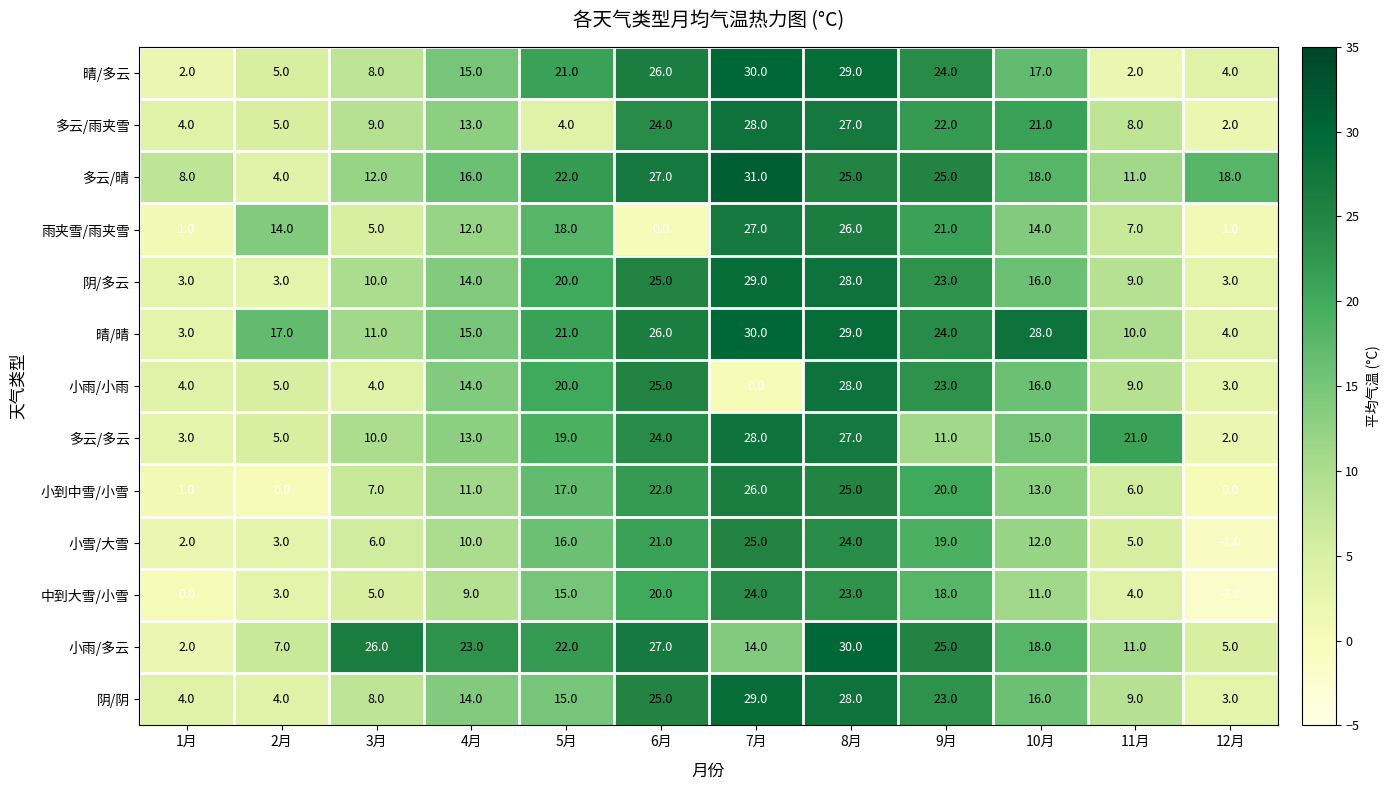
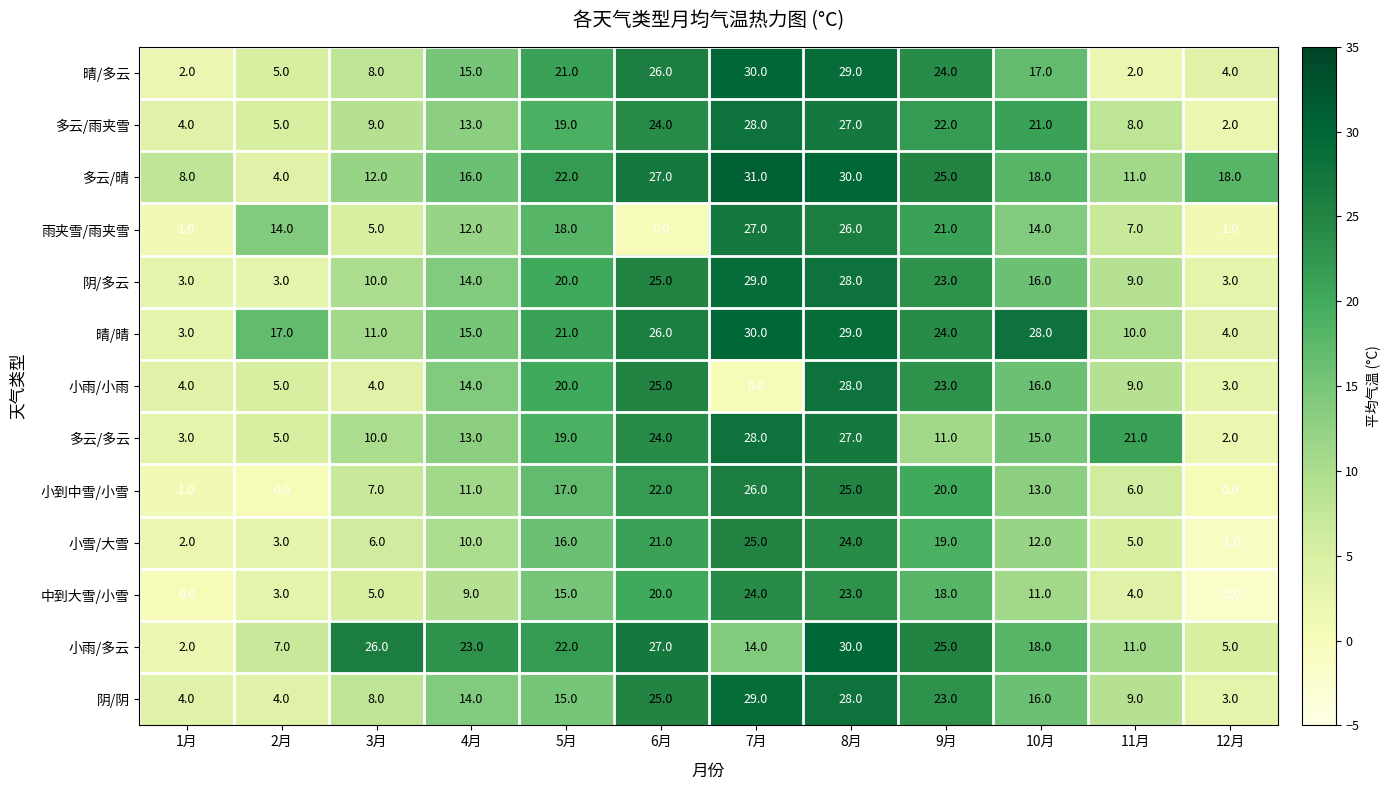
  {
    "晴/多云": {
      "1月": 2.0,
      "2月": 5.0,
      "3月": 8.0,
      "4月": 15.0,
      "5月": 21.0,
      "6月": 26.0,
      "7月": 30.0,
      "8月": 29.0,
      "9月": 24.0,
      "10月": 17.0,
      "11月": 2.0,
      "12月": 4.0
    },
    "多云/雨夹雪": {
      "1月": 4.0,
      "2月": 5.0,
      "3月": 9.0,
      "4月": 13.0,
-     "5月": 4.0,
+     "5月": 19.0,
      "6月": 24.0,
      "7月": 28.0,
      "8月": 27.0,
      "9月": 22.0,
      "10月": 21.0,
      "11月": 8.0,
      "12月": 2.0
    },
    "多云/晴": {
      "1月": 8.0,
      "2月": 4.0,
      "3月": 12.0,
      "4月": 16.0,
      "5月": 22.0,
      "6月": 27.0,
      "7月": 31.0,
-     "8月": 25.0,
+     "8月": 30.0,
      "9月": 25.0,
      "10月": 18.0,
      "11月": 11.0,
      "12月": 18.0
    },
    "雨夹雪/雨夹雪": {
      "1月": 1.0,
      "2月": 14.0,
      "3月": 5.0,
      "4月": 12.0,
      "5月": 18.0,
      "6月": 0.0,
      "7月": 27.0,
      "8月": 26.0,
      "9月": 21.0,
      "10月": 14.0,
      "11月": 7.0,
      "12月": 1.0
    },
    "阴/多云": {
      "1月": 3.0,
      "2月": 3.0,
      "3月": 10.0,
      "4月": 14.0,
      "5月": 20.0,
      "6月": 25.0,
      "7月": 29.0,
      "8月": 28.0,
      "9月": 23.0,
      "10月": 16.0,
      "11月": 9.0,
      "12月": 3.0
    },
    "晴/晴": {
      "1月": 3.0,
      "2月": 17.0,
      "3月": 11.0,
      "4月": 15.0,
      "5月": 21.0,
      "6月": 26.0,
      "7月": 30.0,
      "8月": 29.0,
      "9月": 24.0,
      "10月": 28.0,
      "11月": 10.0,
      "12月": 4.0
    },
    "小雨/小雨": {
      "1月": 4.0,
      "2月": 5.0,
      "3月": 4.0,
      "4月": 14.0,
      "5月": 20.0,
      "6月": 25.0,
      "7月": 0.0,
      "8月": 28.0,
      "9月": 23.0,
      "10月": 16.0,
      "11月": 9.0,
      "12月": 3.0
    },
    "多云/多云": {
      "1月": 3.0,
      "2月": 5.0,
      "3月": 10.0,
      "4月": 13.0,
      "5月": 19.0,
      "6月": 24.0,
      "7月": 28.0,
      "8月": 27.0,
      "9月": 11.0,
      "10月": 15.0,
      "11月": 21.0,
      "12月": 2.0
    },
    "小到中雪/小雪": {
      "1月": 1.0,
      "2月": 0.0,
      "3月": 7.0,
      "4月": 11.0,
      "5月": 17.0,
      "6月": 22.0,
      "7月": 26.0,
      "8月": 25.0,
      "9月": 20.0,
      "10月": 13.0,
      "11月": 6.0,
      "12月": 0.0
    },
    "小雪/大雪": {
      "1月": 2.0,
      "2月": 3.0,
      "3月": 6.0,
      "4月": 10.0,
      "5月": 16.0,
      "6月": 21.0,
      "7月": 25.0,
      "8月": 24.0,
      "9月": 19.0,
      "10月": 12.0,
      "11月": 5.0,
      "12月": -1.0
    },
    "中到大雪/小雪": {
      "1月": 0.0,
      "2月": 3.0,
      "3月": 5.0,
      "4月": 9.0,
      "5月": 15.0,
      "6月": 20.0,
      "7月": 24.0,
      "8月": 23.0,
      "9月": 18.0,
      "10月": 11.0,
      "11月": 4.0,
      "12月": -2.0
    },
    "小雨/多云": {
      "1月": 2.0,
      "2月": 7.0,
      "3月": 26.0,
      "4月": 23.0,
      "5月": 22.0,
      "6月": 27.0,
      "7月": 14.0,
      "8月": 30.0,
      "9月": 25.0,
      "10月": 18.0,
      "11月": 11.0,
      "12月": 5.0
    },
    "阴/阴": {
      "1月": 4.0,
      "2月": 4.0,
      "3月": 8.0,
      "4月": 14.0,
      "5月": 15.0,
      "6月": 25.0,
      "7月": 29.0,
      "8月": 28.0,
      "9月": 23.0,
      "10月": 16.0,
      "11月": 9.0,
      "12月": 3.0
    }
  }
